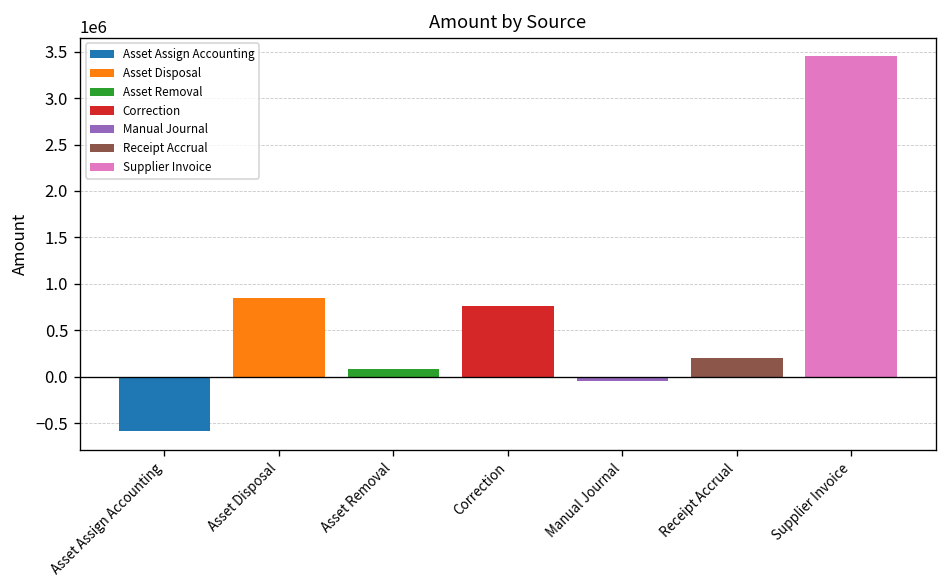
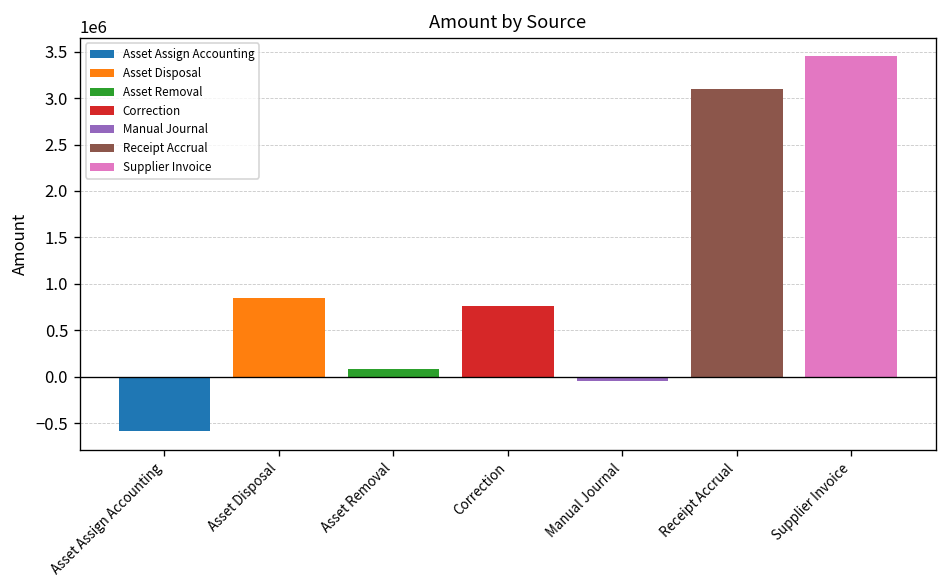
  {
    "Asset Assign Accounting": -600000,
    "Asset Disposal": 800000,
    "Asset Removal": 100000,
    "Correction": 800000,
    "Manual Journal": 0,
-   "Receipt Accrual": 200000,
+   "Receipt Accrual": 3100000,
    "Supplier Invoice": 3500000
  }
